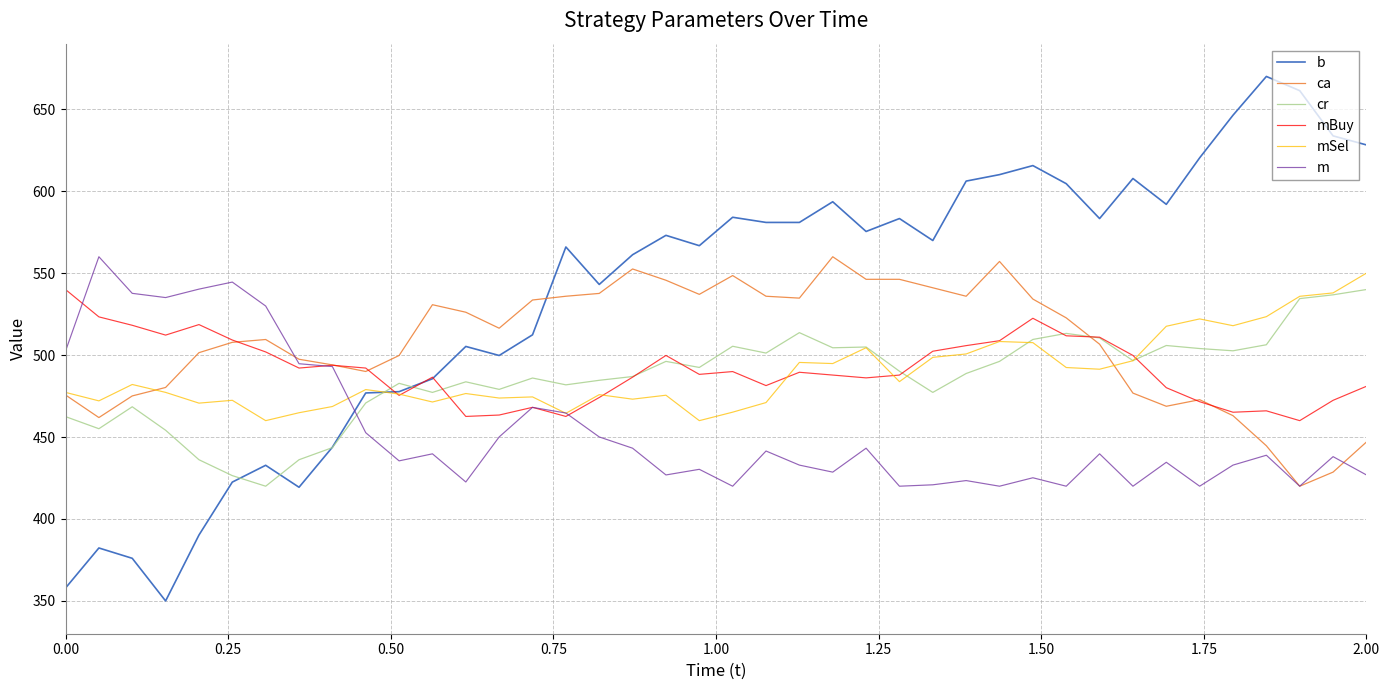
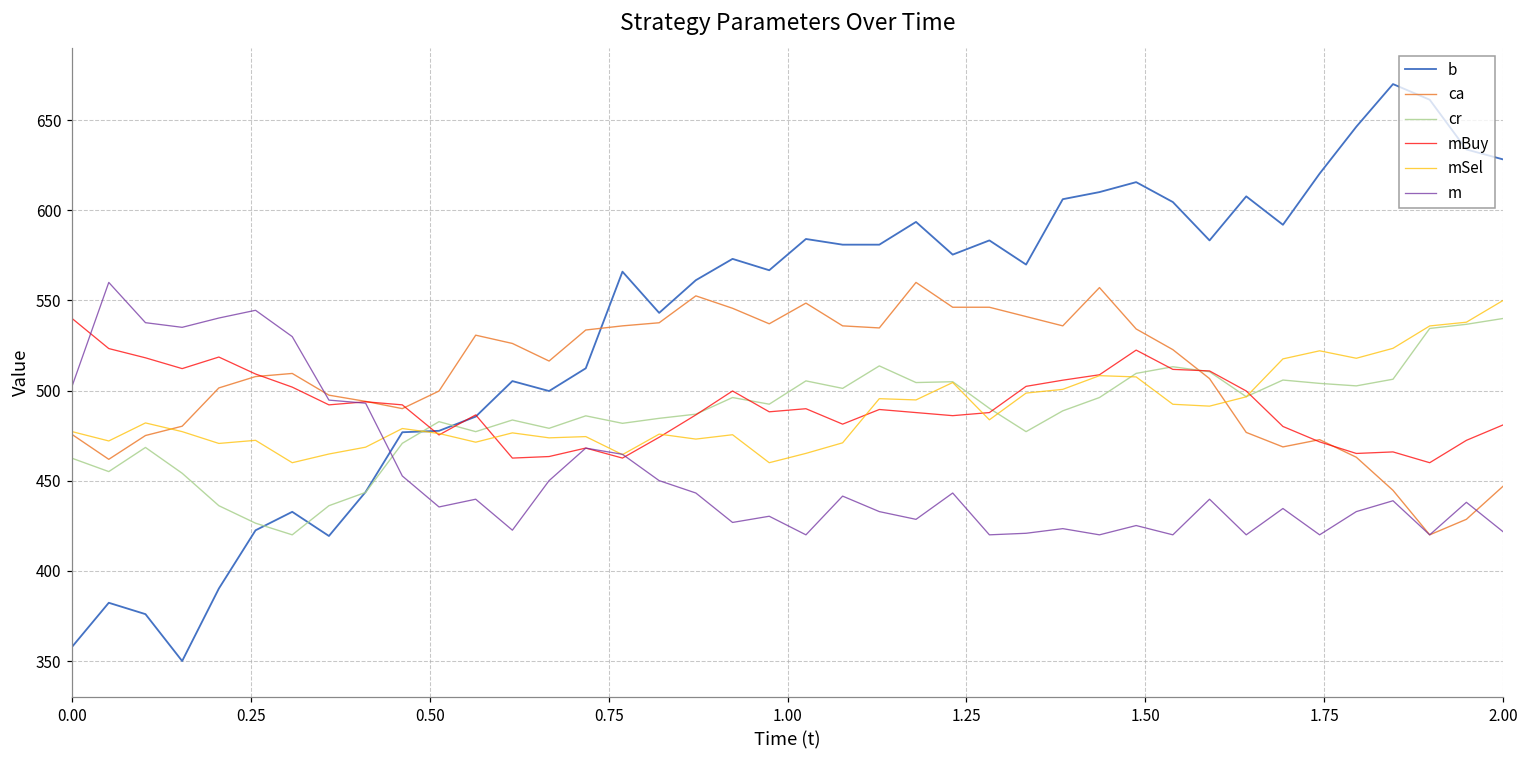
  {
    "b": {
      "0.00": 358,
      "2.00": 628
    },
    "ca": {
      "0.00": 476,
      "2.00": 447
    },
    "cr": {
      "0.00": 462,
      "2.00": 540
    },
    "mBuy": {
      "0.00": 540,
      "2.00": 481
    },
    "mSel": {
      "0.00": 477,
      "2.00": 550
    },
    "m": {
      "0.00": 502,
-     "2.00": 427
+     "2.00": 422
    }
  }
